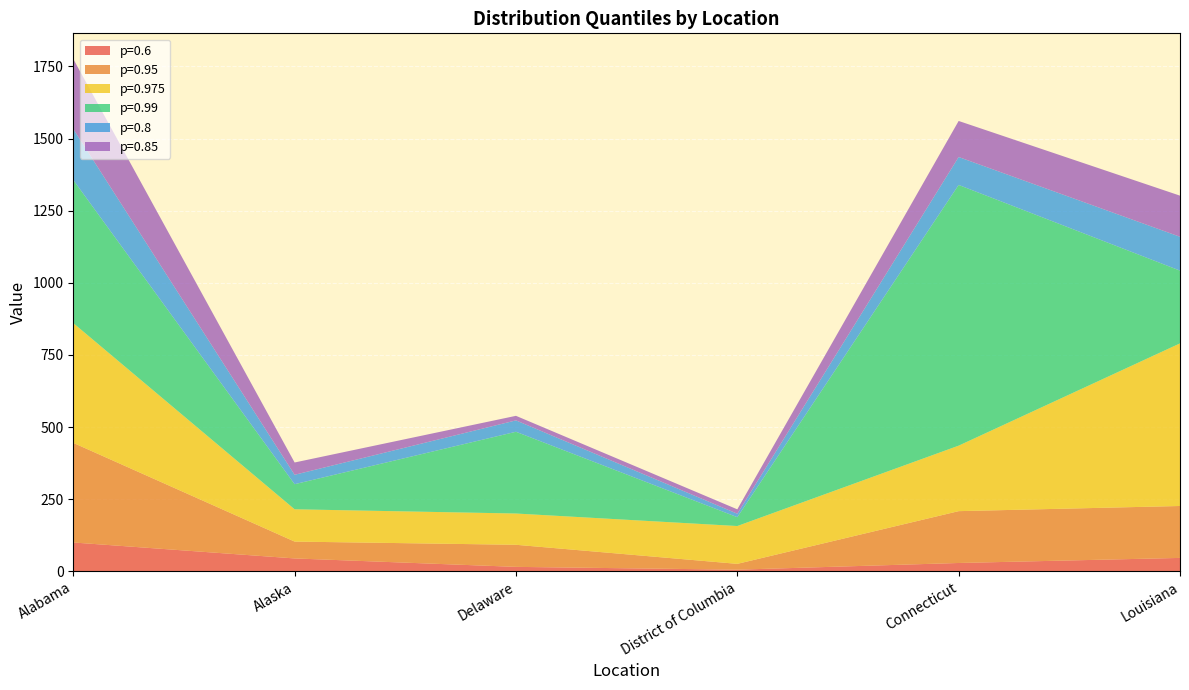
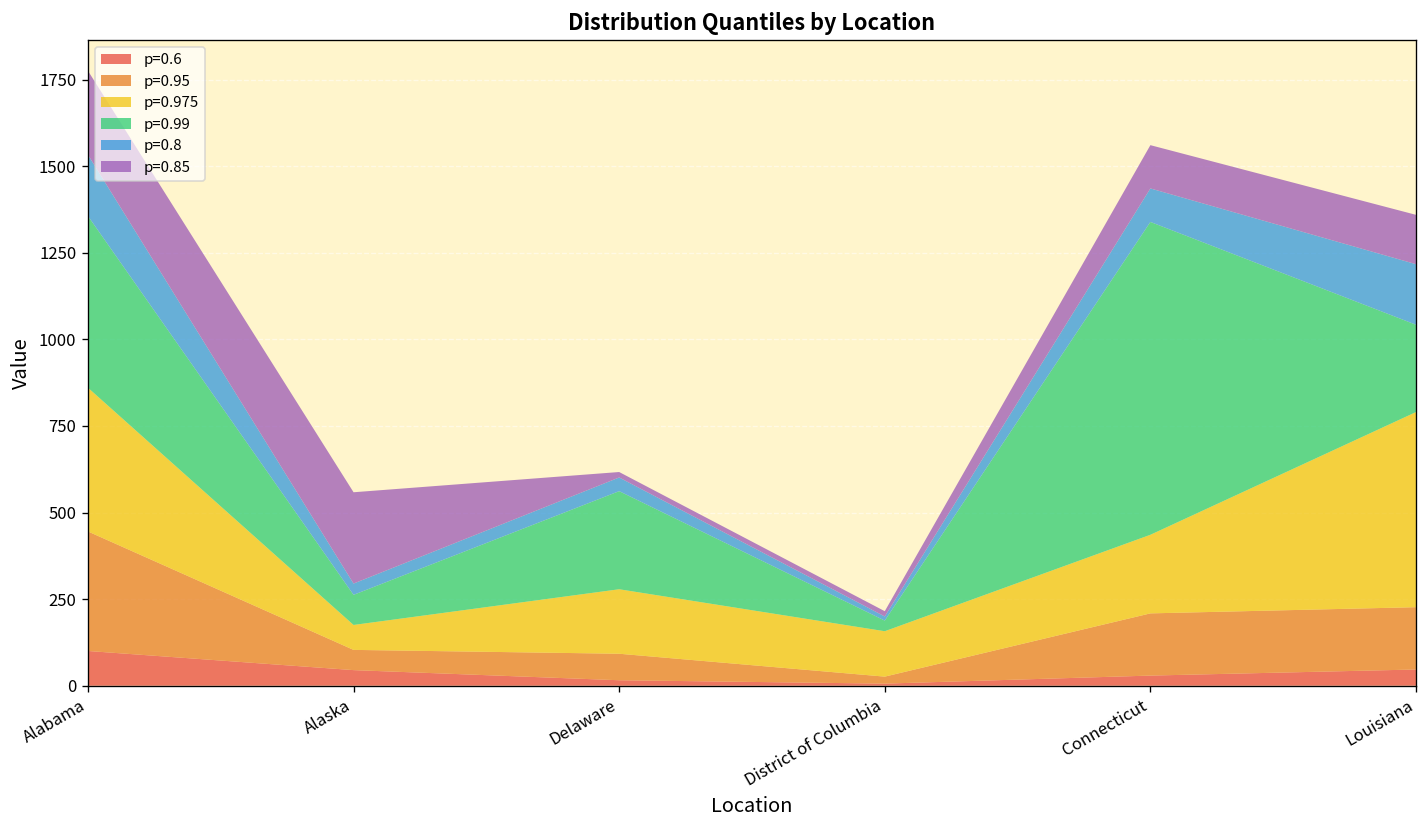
  {
    "p=0.975": {
      "Alabama": 420,
-     "Alaska": 110,
-     "Delaware": 110,
+     "Alaska": 70,
+     "Delaware": 190,
      "District of Columbia": 130,
      "Connecticut": 230,
      "Louisiana": 560
    },
    "p=0.99": {
      "Alabama": 500,
      "Alaska": 90,
      "Delaware": 280,
      "District of Columbia": 30,
      "Connecticut": 900,
      "Louisiana": 250
    },
    "p=0.8": {
      "Alabama": 180,
      "Alaska": 30,
      "Delaware": 40,
      "District of Columbia": 10,
      "Connecticut": 100,
-     "Louisiana": 120
+     "Louisiana": 170
    },
    "p=0.85": {
      "Alabama": 240,
-     "Alaska": 40,
+     "Alaska": 260,
      "Delaware": 20,
      "District of Columbia": 20,
      "Connecticut": 120,
      "Louisiana": 140
    }
  }
